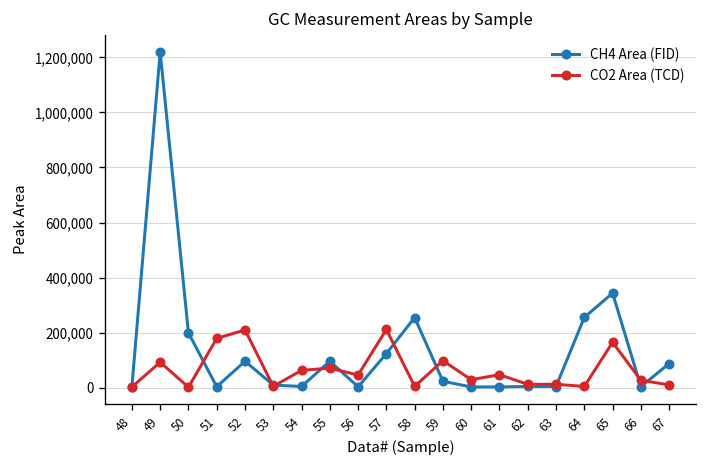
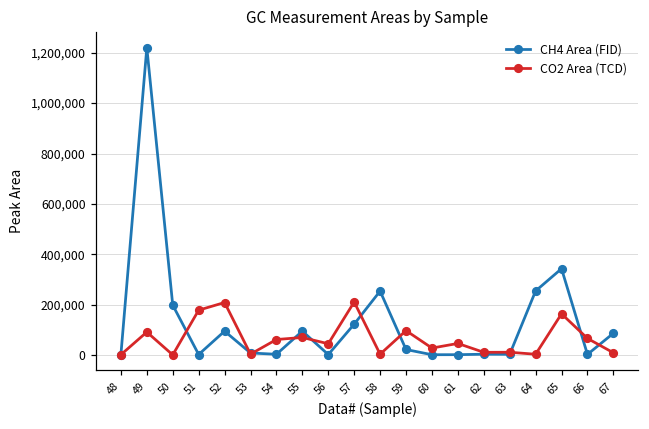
  {
    "CH4 Area (FID)": {
      "49": "1,220,000",
      "50": "200,000",
      "51": "0",
      "52": "100,000",
      "54": "0",
      "55": "100,000",
      "56": "0",
      "57": "120,000",
      "58": "250,000",
      "59": "20,000",
      "60": "0",
      "61": "0",
      "64": "260,000",
      "65": "340,000",
      "66": "0",
      "67": "90,000"
    },
    "CO2 Area (TCD)": {
      "49": "90,000",
      "50": "0",
      "51": "180,000",
      "52": "210,000",
      "54": "60,000",
      "55": "70,000",
      "56": "50,000",
      "57": "210,000",
      "58": "0",
      "59": "100,000",
      "60": "30,000",
      "61": "50,000",
      "64": "0",
      "65": "160,000",
-     "66": "30,000",
+     "66": "70,000",
      "67": "10,000"
    }
  }
